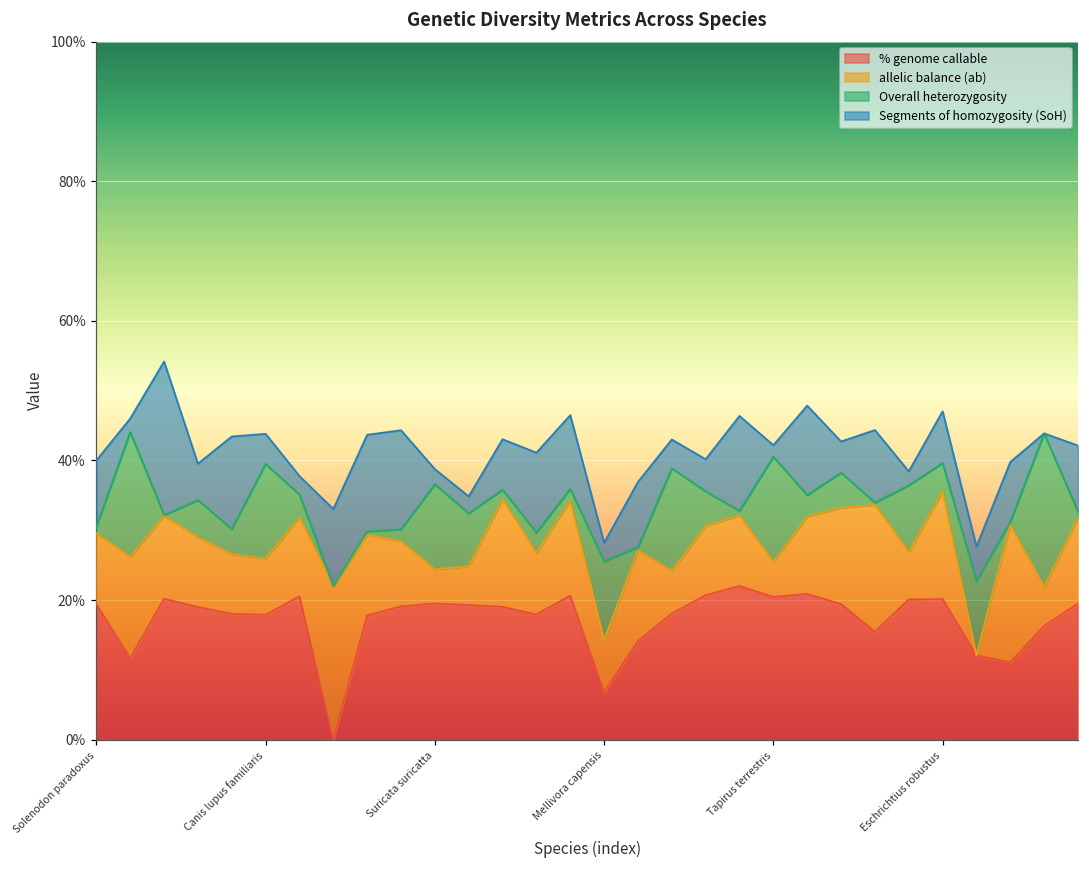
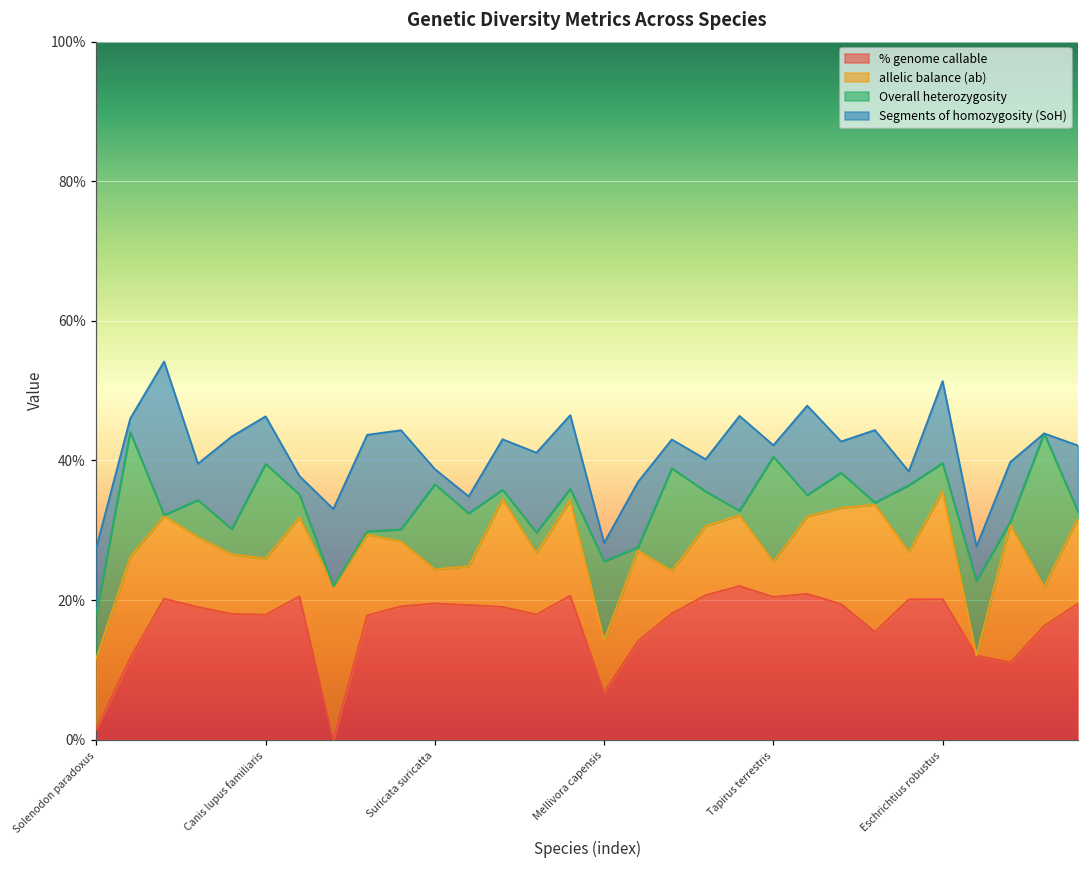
  {
    "% genome callable": {
-     "Solenodon paradoxus": "19%",
+     "Solenodon paradoxus": "2%",
      "Canis lupus familiaris": "18%",
      "Suricata suricatta": "20%",
      "Mellivora capensis": "7%",
      "Tapirus terrestris": "20%",
      "Eschrichtius robustus": "20%"
    },
    "allelic balance (ab)": {
      "Solenodon paradoxus": "10%",
      "Canis lupus familiaris": "8%",
      "Suricata suricatta": "5%",
      "Mellivora capensis": "7%",
      "Tapirus terrestris": "5%",
      "Eschrichtius robustus": "15%"
    },
    "Overall heterozygosity": {
-     "Solenodon paradoxus": "1%",
+     "Solenodon paradoxus": "6%",
      "Canis lupus familiaris": "14%",
      "Suricata suricatta": "12%",
      "Mellivora capensis": "11%",
      "Tapirus terrestris": "15%",
      "Eschrichtius robustus": "4%"
    },
    "Segments of homozygosity (SoH)": {
      "Solenodon paradoxus": "9%",
-     "Canis lupus familiaris": "4%",
+     "Canis lupus familiaris": "7%",
      "Suricata suricatta": "2%",
      "Mellivora capensis": "3%",
      "Tapirus terrestris": "2%",
-     "Eschrichtius robustus": "7%"
+     "Eschrichtius robustus": "12%"
    }
  }
